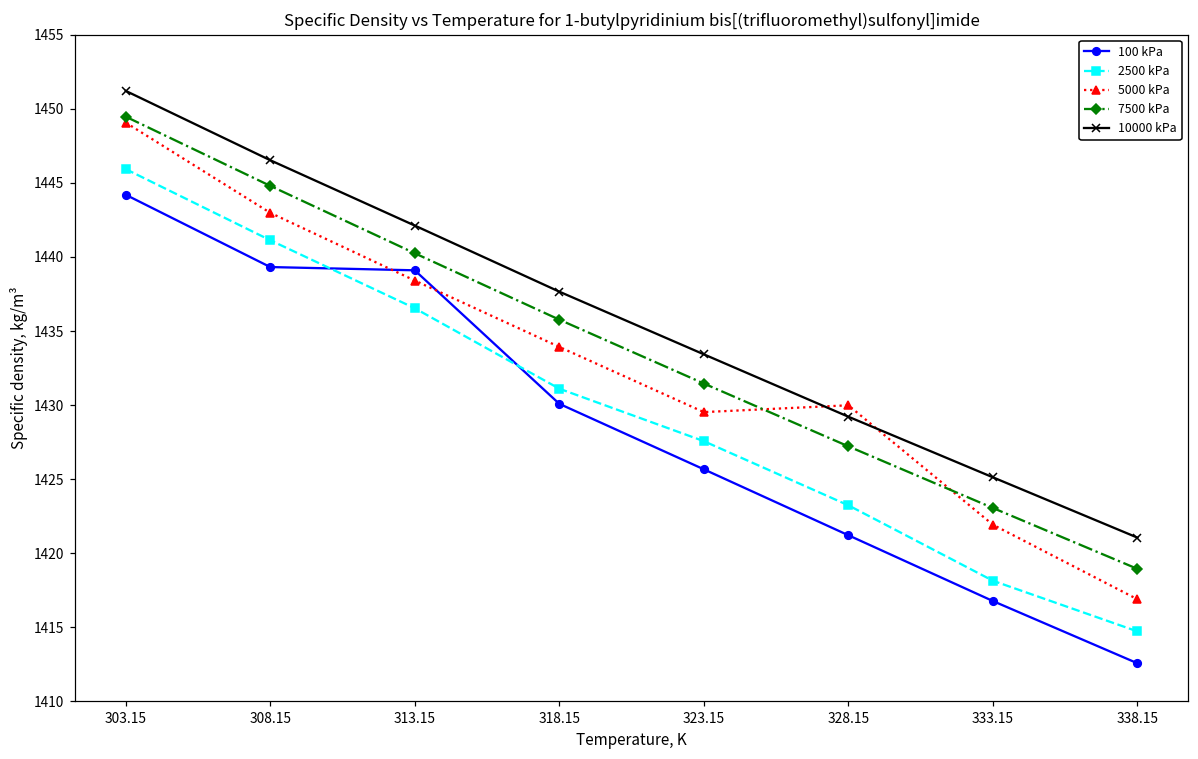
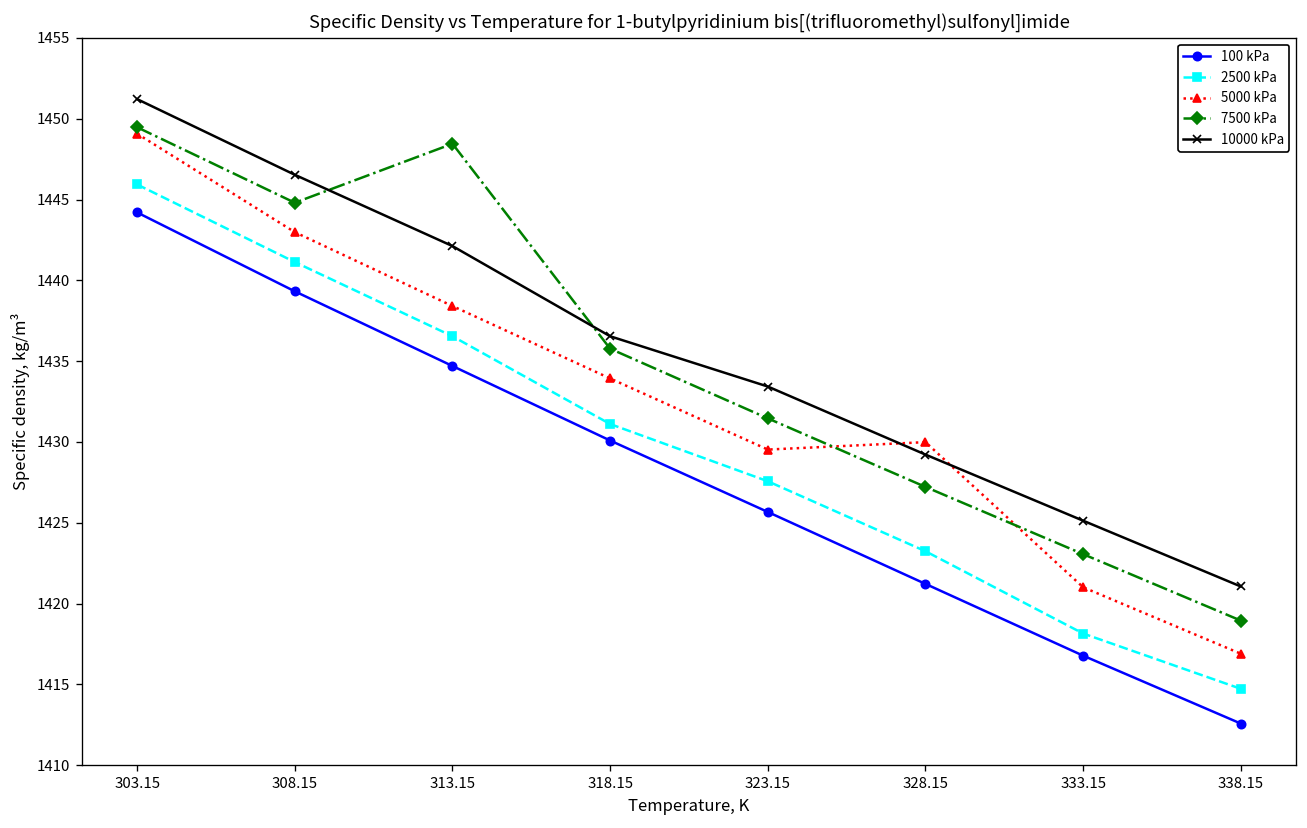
  {
    "100 kPa": {
      "303.15": 1444.2,
      "308.15": 1439.3,
-     "313.15": 1439.1,
+     "313.15": 1434.7,
      "318.15": 1430.1,
      "323.15": 1425.7,
      "328.15": 1421.2,
      "333.15": 1416.8,
      "338.15": 1412.6
    },
    "2500 kPa": {
      "303.15": 1445.9,
      "308.15": 1441.1,
      "313.15": 1436.5,
      "318.15": 1431.1,
      "323.15": 1427.6,
      "328.15": 1423.2,
      "333.15": 1418.2,
      "338.15": 1414.7
    },
    "5000 kPa": {
      "303.15": 1449.1,
      "308.15": 1443.0,
      "313.15": 1438.4,
      "318.15": 1433.9,
      "323.15": 1429.5,
      "328.15": 1430.0,
-     "333.15": 1421.9,
+     "333.15": 1421.0,
      "338.15": 1416.9
    },
    "7500 kPa": {
      "303.15": 1449.5,
      "308.15": 1444.8,
-     "313.15": 1440.3,
+     "313.15": 1448.5,
      "318.15": 1435.8,
      "323.15": 1431.5,
      "328.15": 1427.2,
      "333.15": 1423.1,
      "338.15": 1419.0
    },
    "10000 kPa": {
      "303.15": 1451.2,
      "308.15": 1446.5,
      "313.15": 1442.1,
-     "318.15": 1437.7,
+     "318.15": 1436.5,
      "323.15": 1433.4,
      "328.15": 1429.2,
      "333.15": 1425.1,
      "338.15": 1421.1
    }
  }
